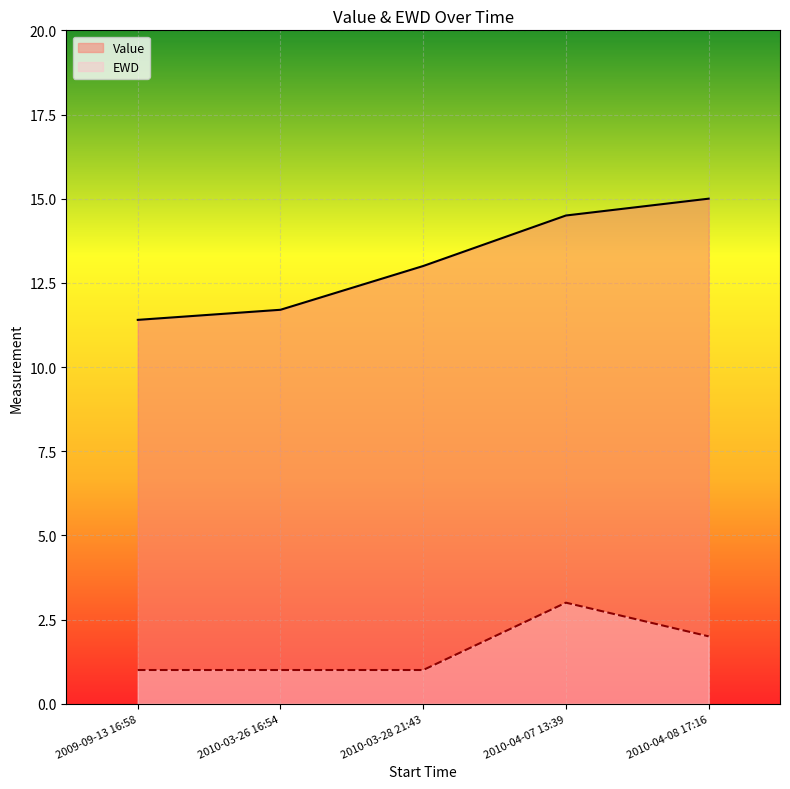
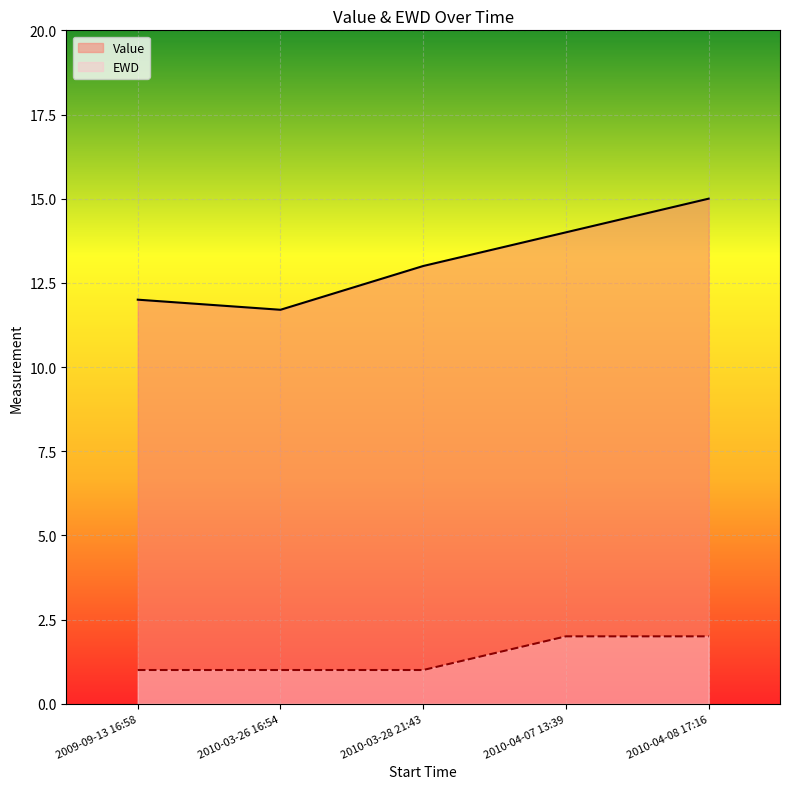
  {
    "Value": {
-     "2009-09-13 16:58": 11.4,
+     "2009-09-13 16:58": 12.0,
      "2010-03-26 16:54": 11.7,
      "2010-03-28 21:43": 13.0,
-     "2010-04-07 13:39": 14.5,
+     "2010-04-07 13:39": 14.0,
      "2010-04-08 17:16": 15.0
    },
    "EWD": {
      "2009-09-13 16:58": 1,
      "2010-03-26 16:54": 1,
      "2010-03-28 21:43": 1,
-     "2010-04-07 13:39": 3,
+     "2010-04-07 13:39": 2,
      "2010-04-08 17:16": 2
    }
  }
